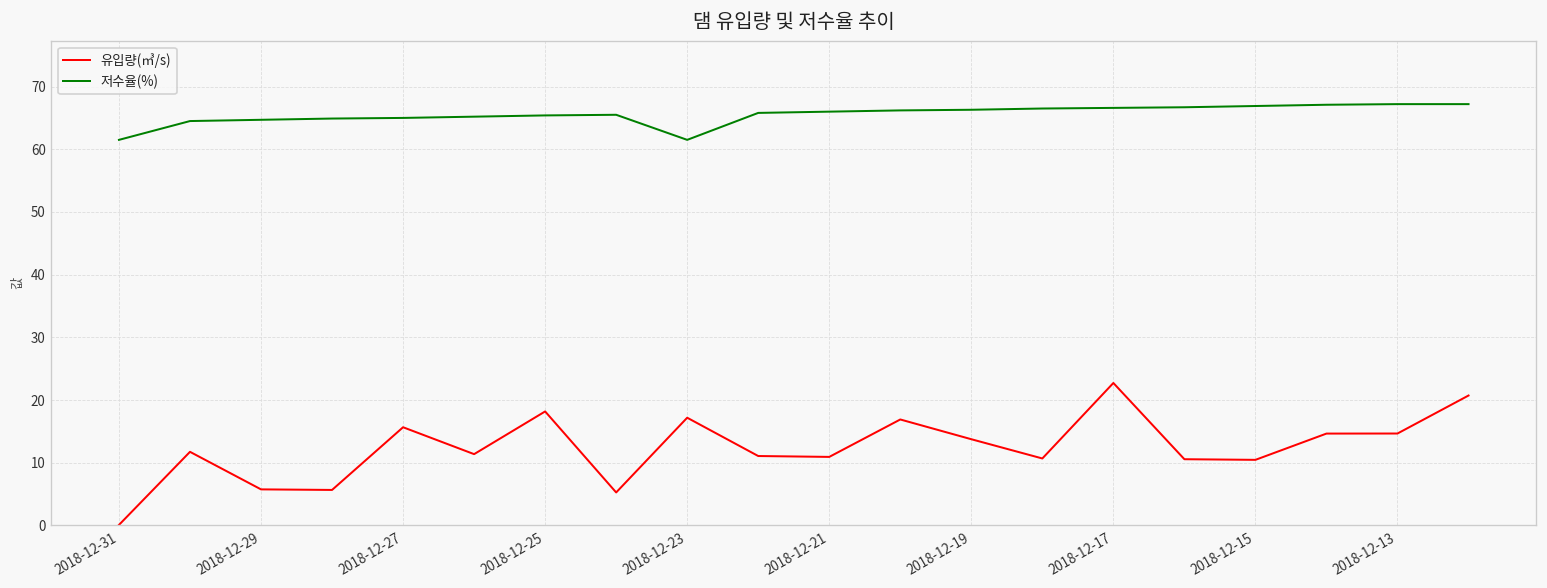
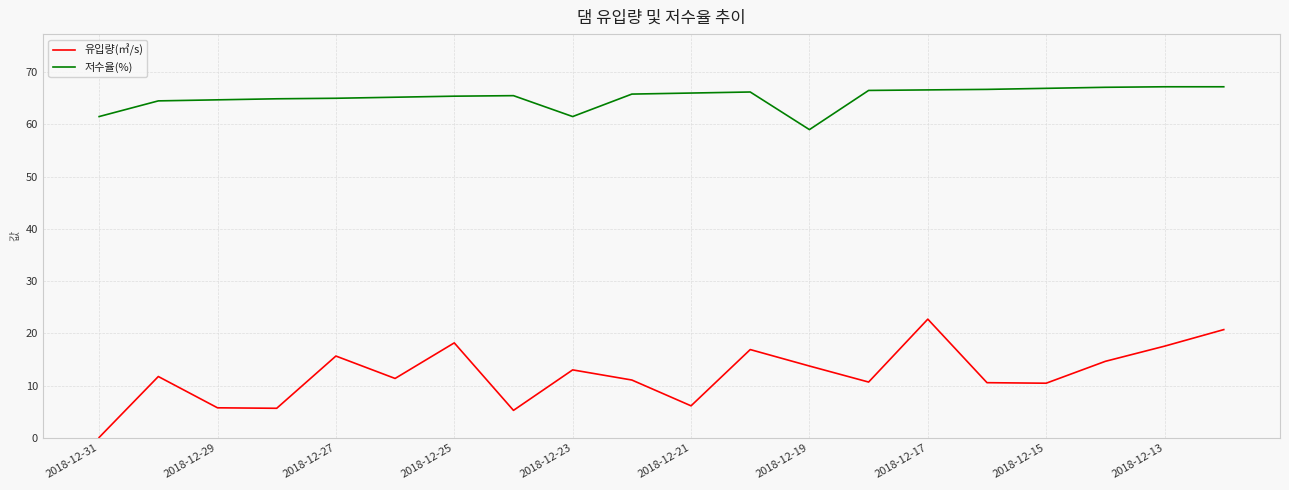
  {
    "유입량(㎥/s)": {
      "2018-12-31": 0,
      "2018-12-29": 6,
      "2018-12-27": 16,
      "2018-12-25": 18,
-     "2018-12-23": 17,
-     "2018-12-21": 11,
+     "2018-12-23": 13,
+     "2018-12-21": 6,
      "2018-12-19": 14,
      "2018-12-17": 23,
      "2018-12-15": 10,
-     "2018-12-13": 15
+     "2018-12-13": 18
    },
    "저수율(%)": {
      "2018-12-31": 62,
      "2018-12-29": 65,
      "2018-12-27": 65,
      "2018-12-25": 65,
      "2018-12-23": 62,
      "2018-12-21": 66,
-     "2018-12-19": 66,
+     "2018-12-19": 59,
      "2018-12-17": 67,
      "2018-12-15": 67,
      "2018-12-13": 67
    }
  }
